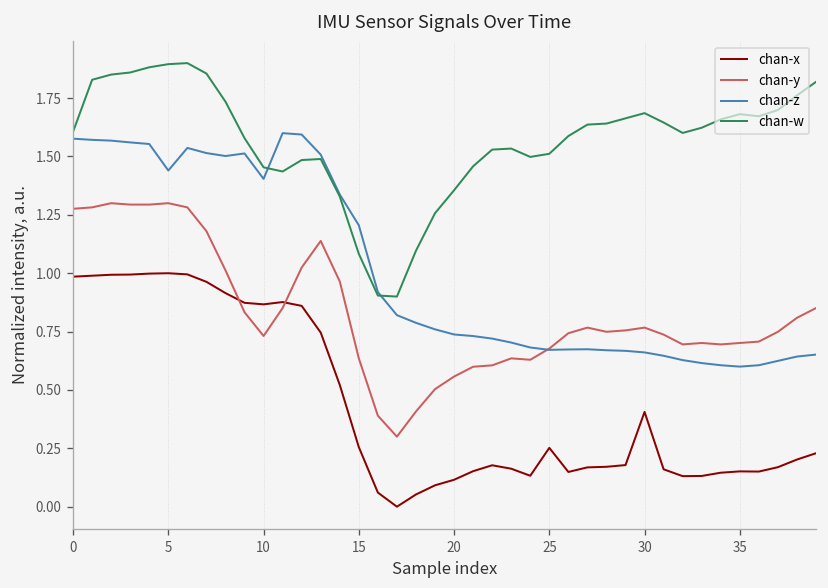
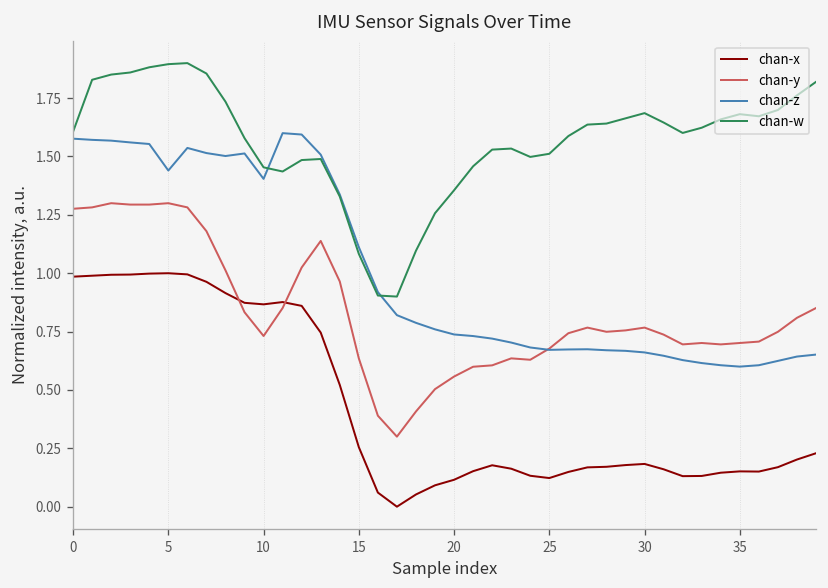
  {
    "chan-x": {
      "0": 0.99,
      "5": 1.00,
      "10": 0.87,
      "15": 0.26,
      "20": 0.12,
-     "25": 0.25,
-     "30": 0.41,
+     "25": 0.12,
+     "30": 0.18,
      "35": 0.15
    },
    "chan-y": {
      "0": 1.28,
      "5": 1.30,
      "10": 0.73,
      "15": 0.64,
      "20": 0.56,
      "30": 0.77,
      "35": 0.70
    },
    "chan-z": {
      "0": 1.58,
      "5": 1.44,
      "10": 1.40,
-     "15": 1.21,
+     "15": 1.11,
      "20": 0.74,
      "30": 0.66,
      "35": 0.60
    },
    "chan-w": {
      "0": 1.61,
      "5": 1.90,
      "10": 1.45,
      "15": 1.08,
      "20": 1.36,
      "25": 1.51,
      "30": 1.69
    }
  }
